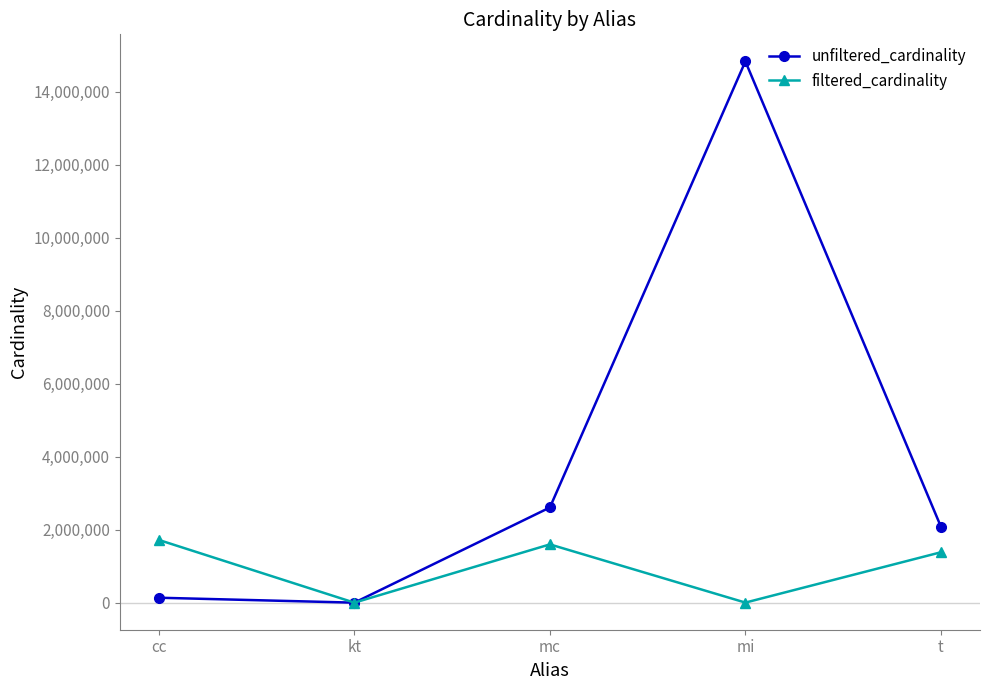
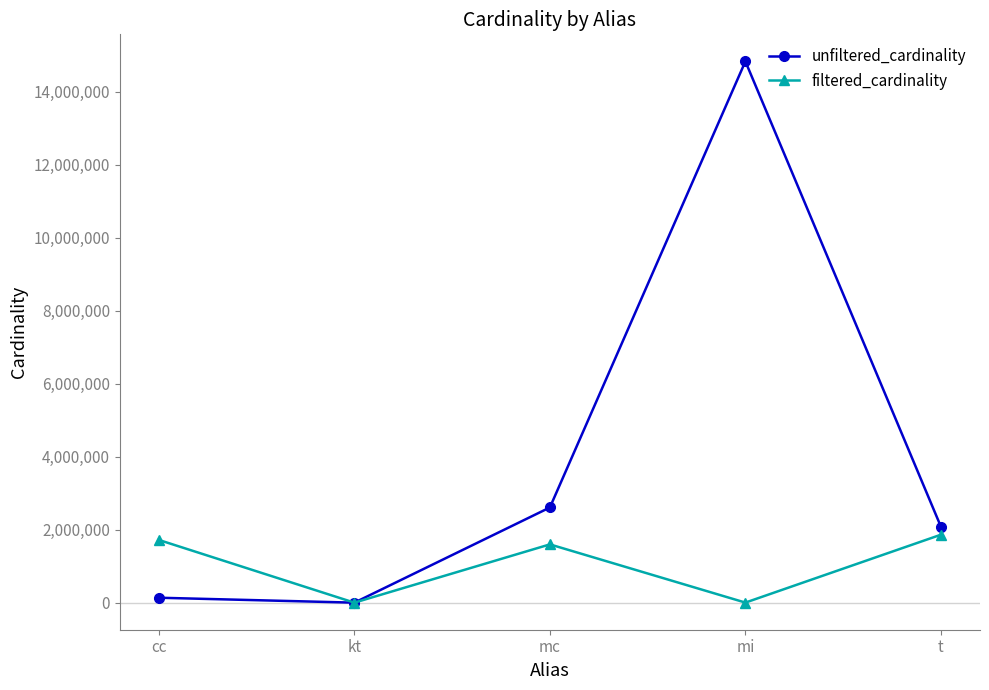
  {
    "unfiltered_cardinality": {
      "cc": "100,000",
      "mc": "2,600,000",
      "mi": "14,800,000",
      "t": "2,100,000"
    },
    "filtered_cardinality": {
      "cc": "1,700,000",
      "mc": "1,600,000",
      "mi": "0",
-     "t": "1,400,000"
+     "t": "1,900,000"
    }
  }
